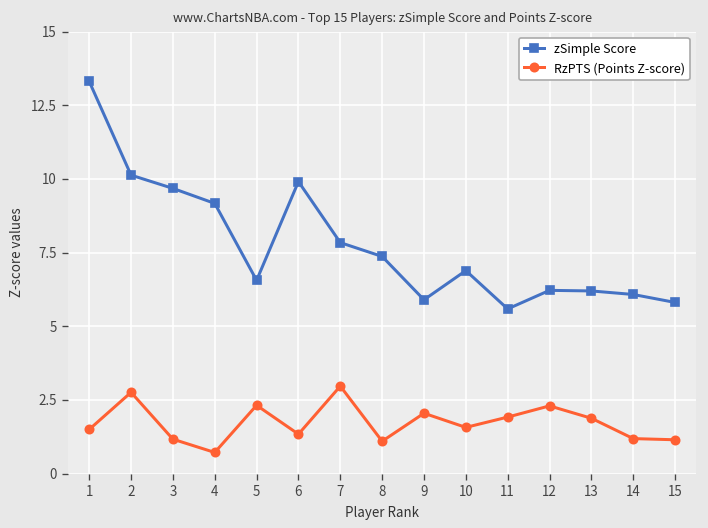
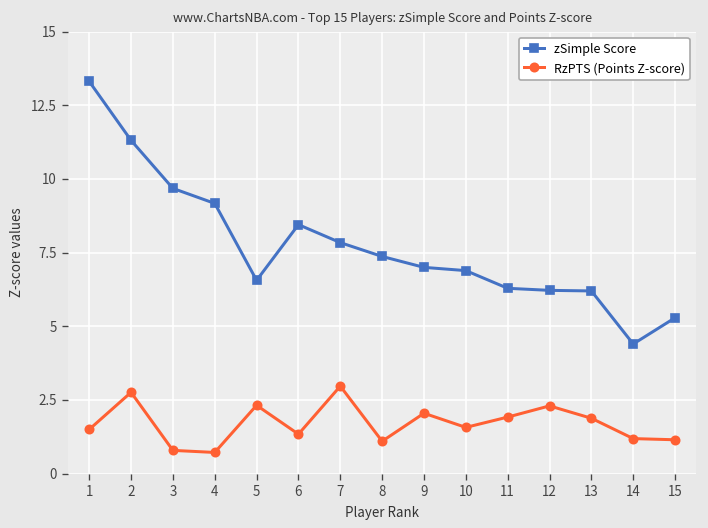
  {
    "zSimple Score": {
      "1": 13.3,
-     "2": 10.1,
+     "2": 11.3,
      "3": 9.7,
      "4": 9.2,
      "5": 6.6,
-     "6": 9.9,
+     "6": 8.5,
      "7": 7.8,
      "8": 7.4,
-     "9": 5.9,
+     "9": 7.0,
      "10": 6.9,
-     "11": 5.6,
+     "11": 6.3,
      "12": 6.2,
      "13": 6.2,
-     "14": 6.1,
-     "15": 5.8
+     "14": 4.4,
+     "15": 5.3
    },
    "RzPTS (Points Z-score)": {
      "1": 1.5,
      "2": 2.8,
-     "3": 1.2,
+     "3": 0.8,
      "4": 0.7,
      "5": 2.3,
      "6": 1.3,
      "7": 3.0,
      "8": 1.1,
      "9": 2.1,
      "10": 1.6,
      "11": 1.9,
      "12": 2.3,
      "13": 1.9,
      "14": 1.2,
      "15": 1.2
    }
  }
